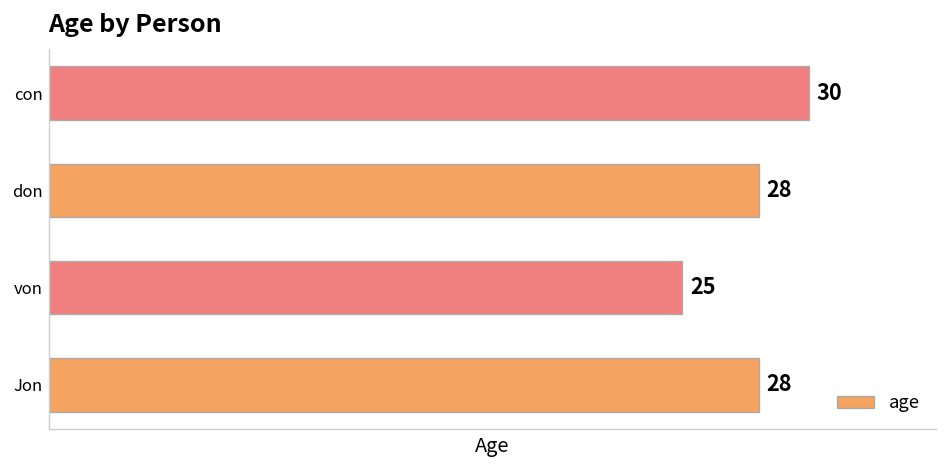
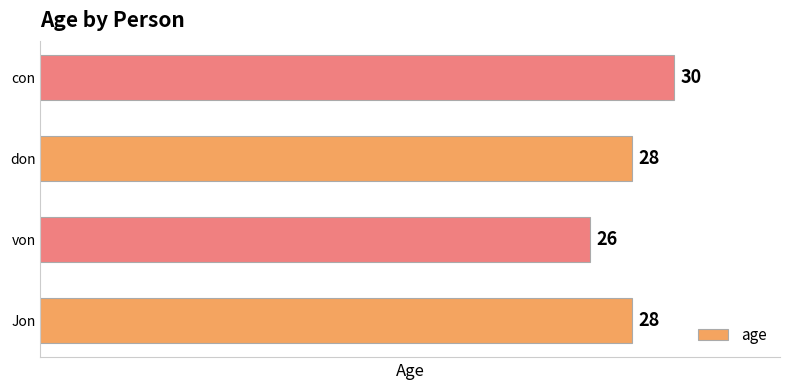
  {
    "con": 30,
    "don": 28,
-   "von": 25,
+   "von": 26,
    "Jon": 28
  }
